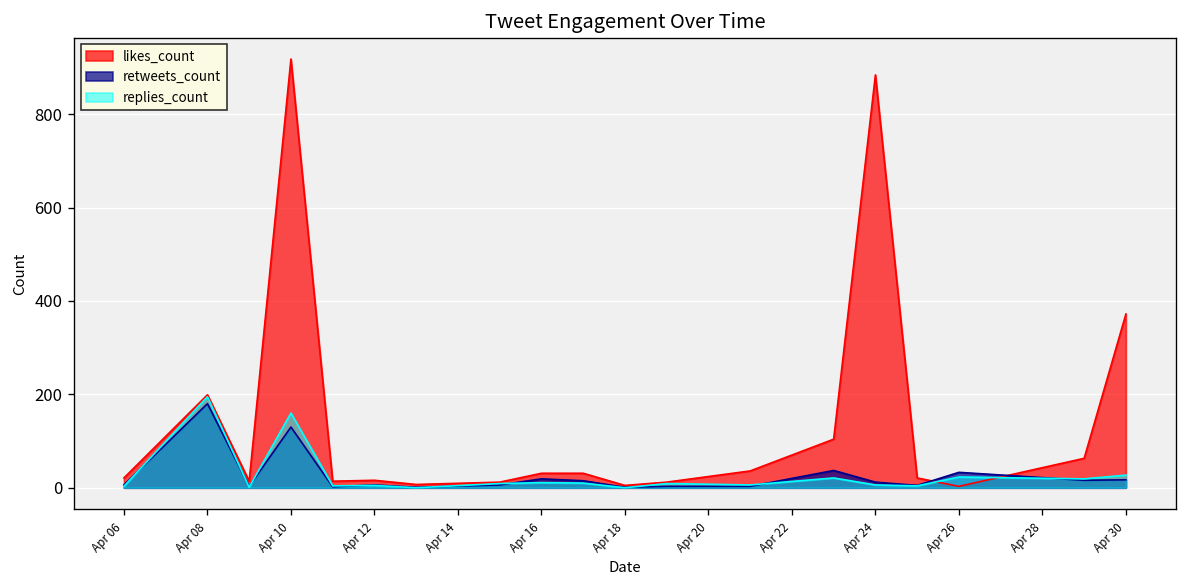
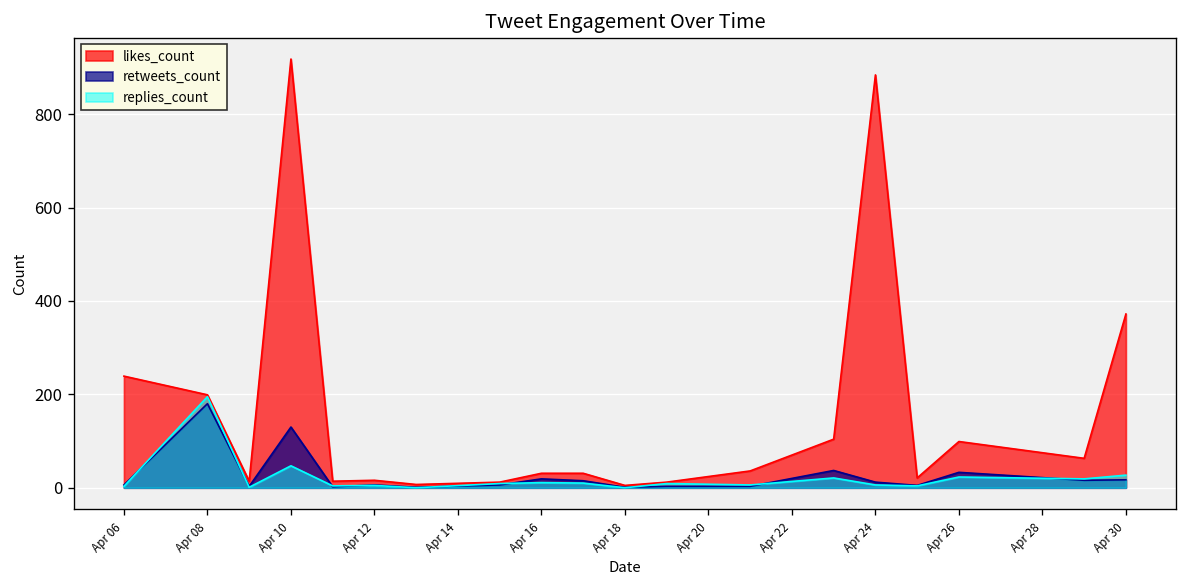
  {
    "likes_count": {
-     "Apr 06": 20,
+     "Apr 06": 240,
      "Apr 10": 920,
      "Apr 12": 20,
      "Apr 16": 30,
      "Apr 24": 880,
-     "Apr 26": 0,
+     "Apr 26": 100,
      "Apr 30": 370
    },
    "retweets_count": {
      "Apr 08": 180,
      "Apr 10": 130,
      "Apr 16": 20,
      "Apr 26": 30,
      "Apr 30": 20
    },
    "replies_count": {
-     "Apr 10": 160,
+     "Apr 10": 50,
      "Apr 16": 10,
      "Apr 26": 20,
      "Apr 30": 30
    }
  }
